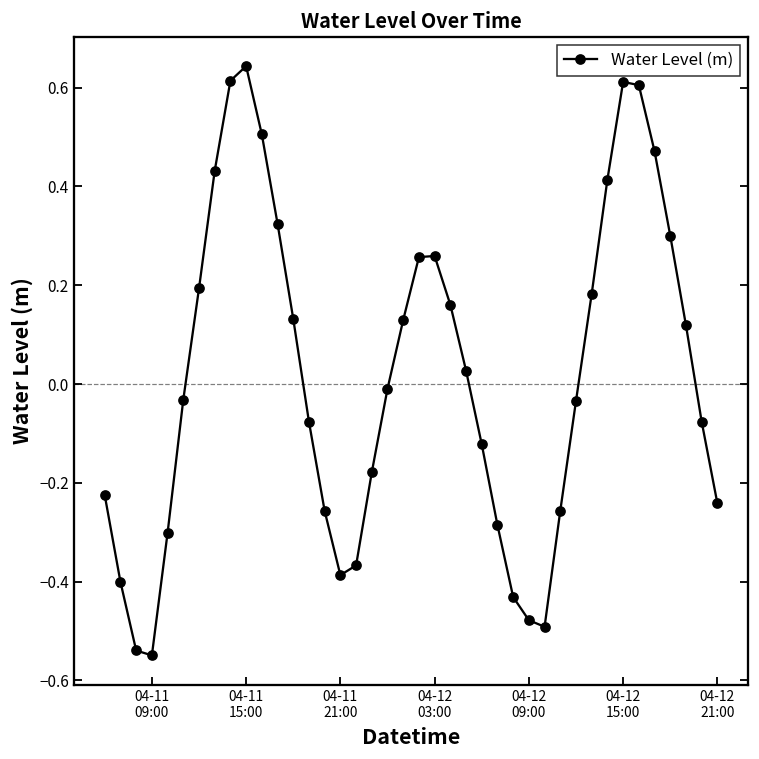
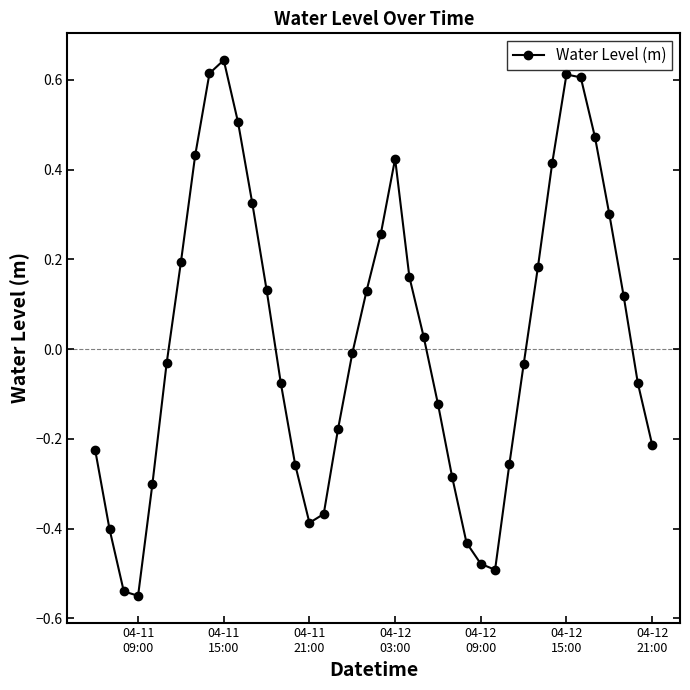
  {
    "04-11 09:00": -0.55,
    "04-11 15:00": 0.64,
    "04-11 21:00": -0.39,
-   "04-12 03:00": 0.26,
+   "04-12 03:00": 0.42,
    "04-12 09:00": -0.48,
    "04-12 15:00": 0.61,
-   "04-12 21:00": -0.24
+   "04-12 21:00": -0.21
  }
